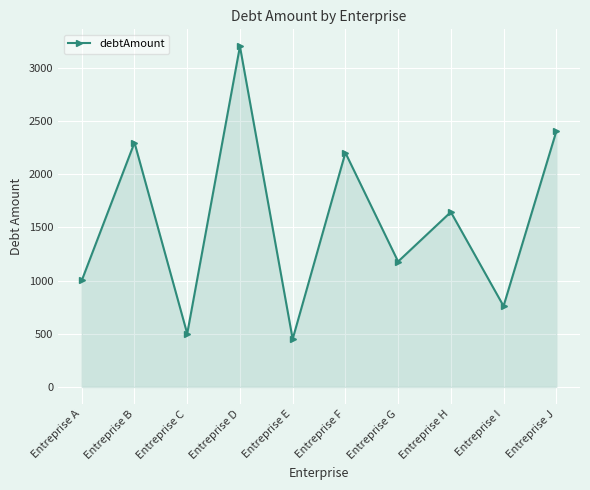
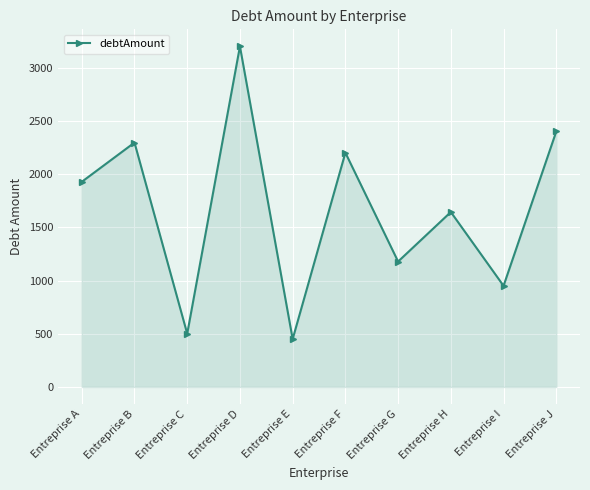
  {
-   "Entreprise A": 1000,
+   "Entreprise A": 1930,
    "Entreprise B": 2300,
    "Entreprise C": 500,
    "Entreprise D": 3200,
    "Entreprise E": 450,
    "Entreprise F": 2200,
    "Entreprise G": 1180,
    "Entreprise H": 1640,
-   "Entreprise I": 760,
+   "Entreprise I": 950,
    "Entreprise J": 2400
  }
